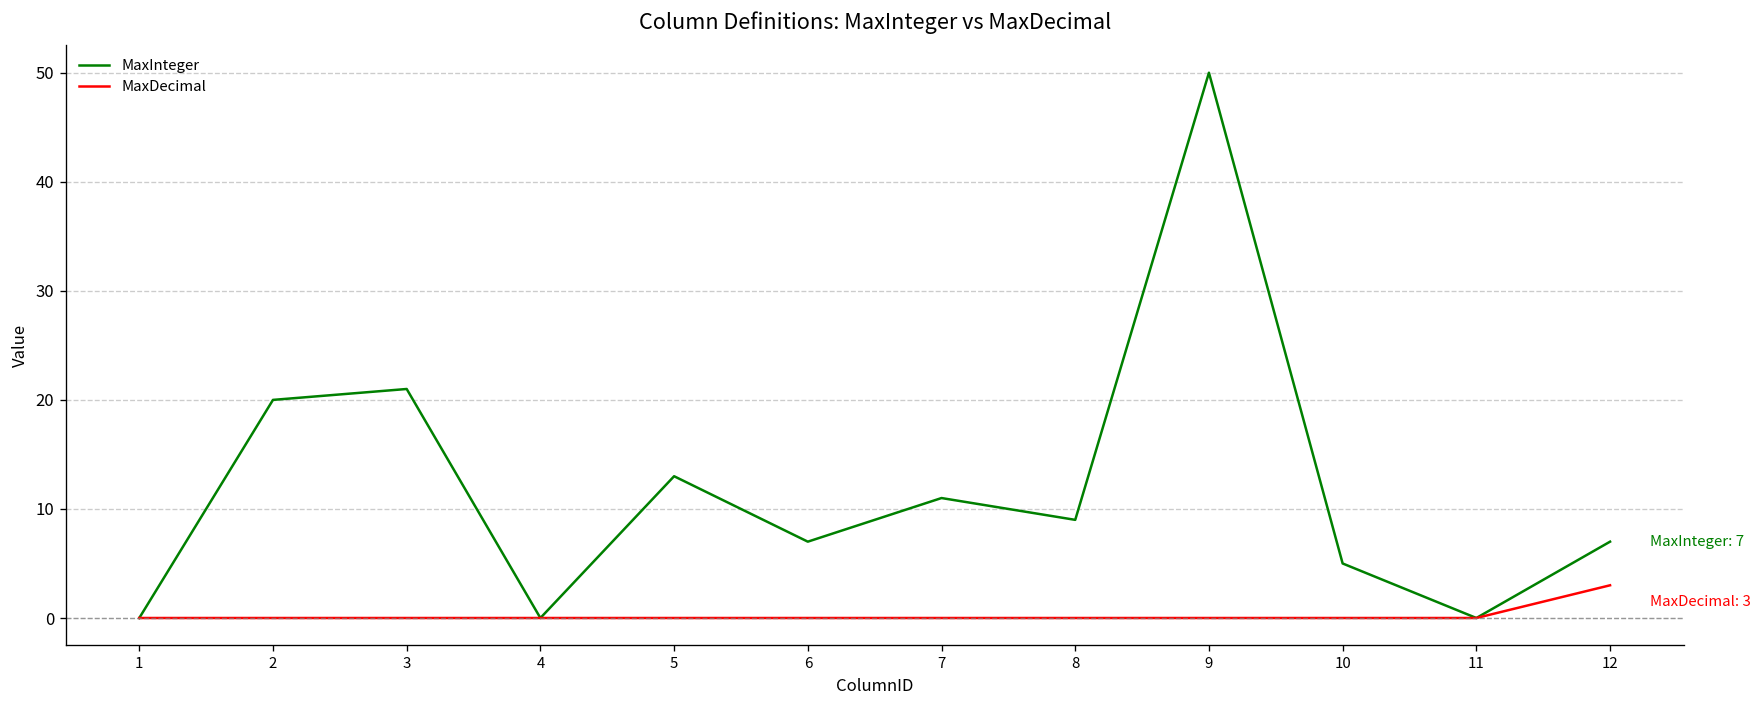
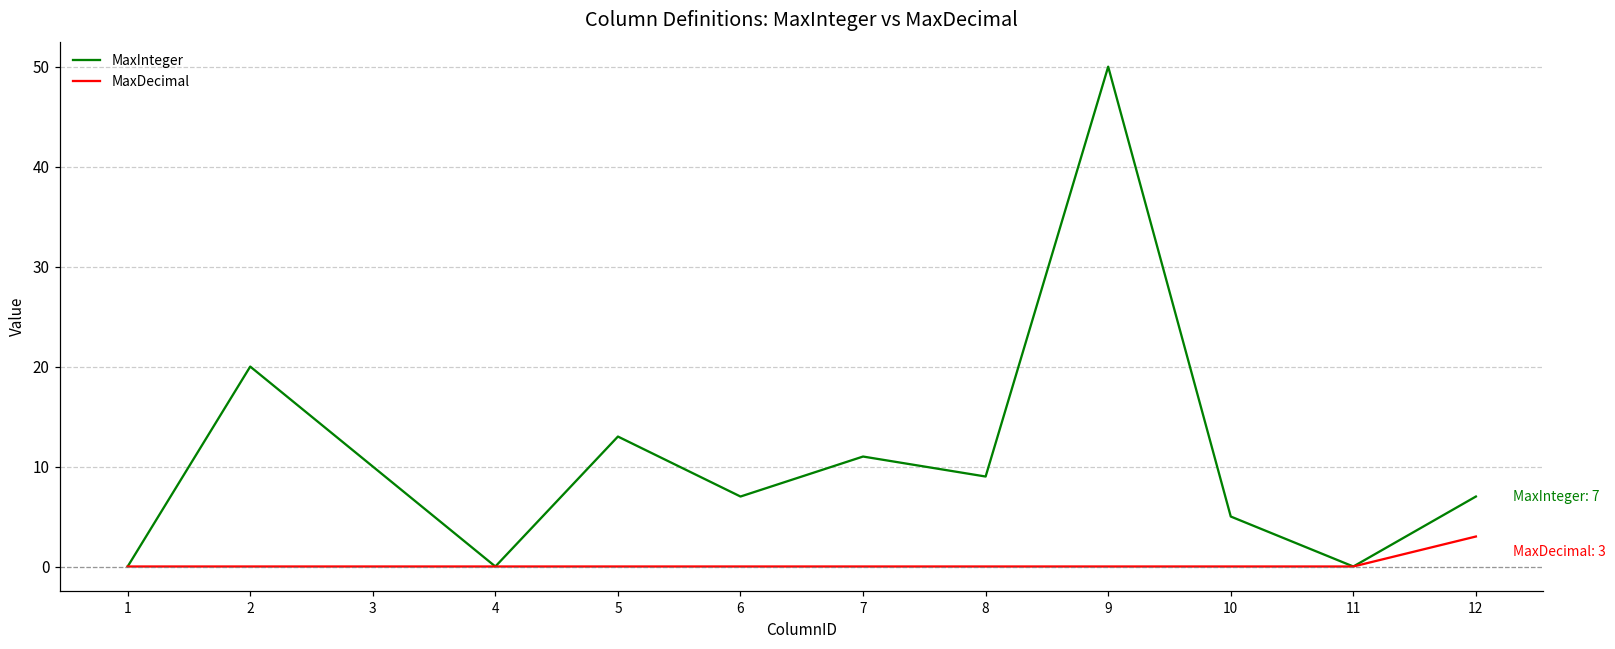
  {
    "MaxInteger": {
      "2": 20,
-     "3": 21,
+     "3": 10,
      "5": 13,
      "6": 7,
      "7": 11,
      "8": 9,
      "9": 50,
      "10": 5,
      "12": 7
    },
    "MaxDecimal": {
      "2": 0,
      "3": 0,
      "5": 0,
      "6": 0,
      "7": 0,
      "8": 0,
      "9": 0,
      "10": 0,
      "12": 3
    }
  }
